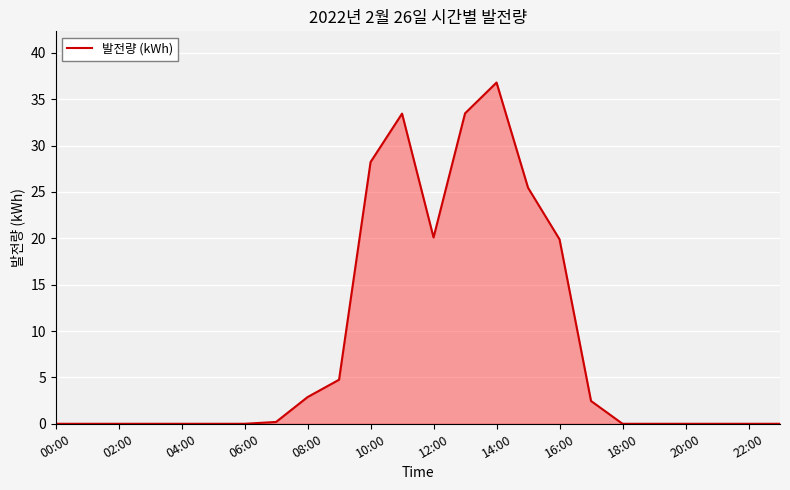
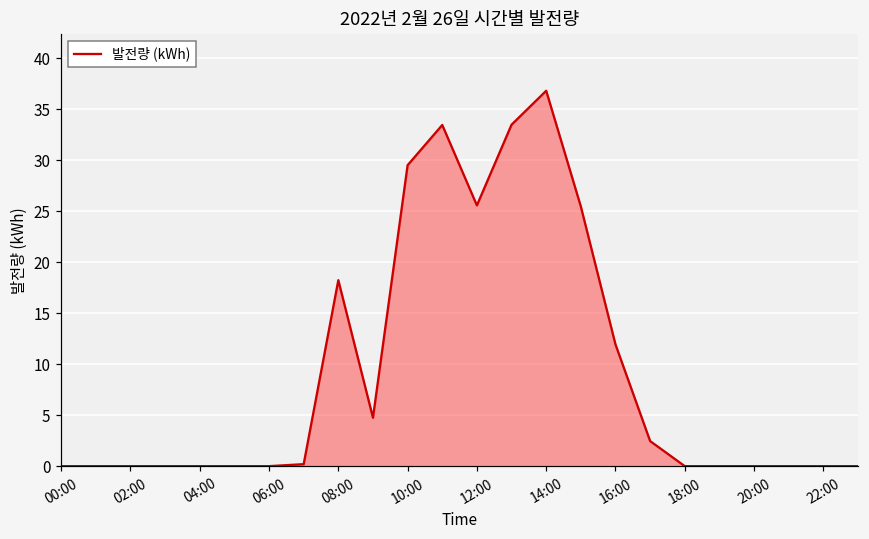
  {
    "00:00": 0,
    "02:00": 0,
    "04:00": 0,
    "06:00": 0,
-   "08:00": 3,
-   "10:00": 28,
-   "12:00": 20,
+   "08:00": 18,
+   "10:00": 30,
+   "12:00": 26,
    "14:00": 37,
-   "16:00": 20,
+   "16:00": 12,
    "18:00": 0,
    "20:00": 0,
    "22:00": 0
  }
